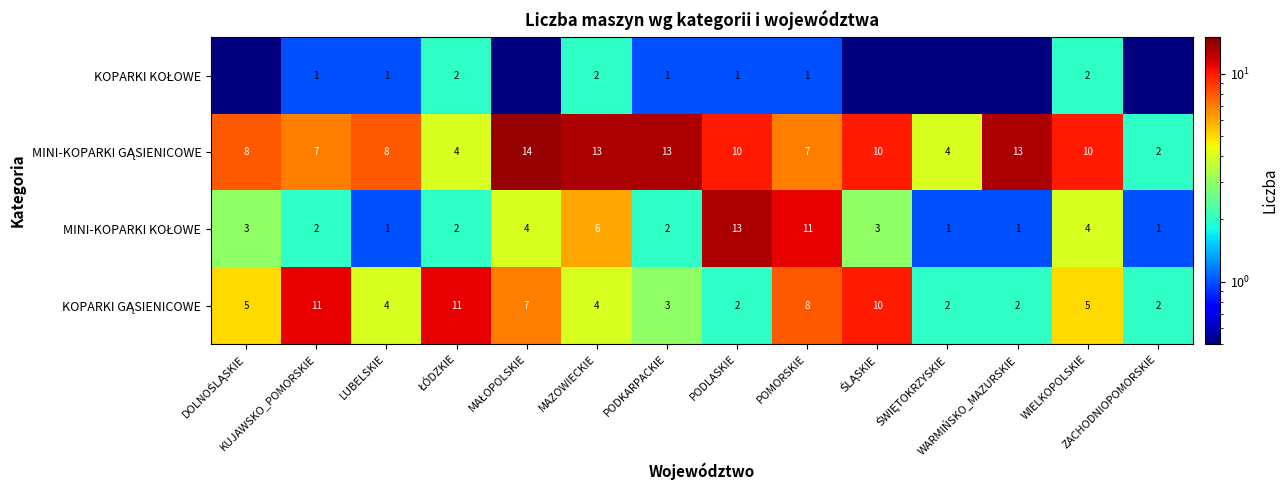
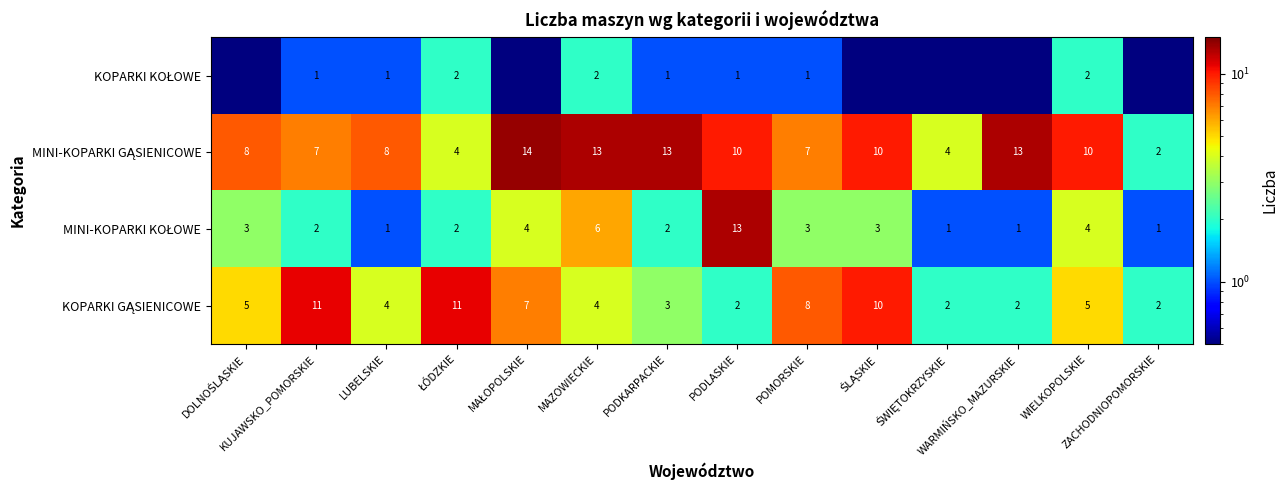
  {
    "KOPARKI KOŁOWE": {
      "KUJAWSKO_POMORSKIE": 1,
      "LUBELSKIE": 1,
      "ŁÓDZKIE": 2,
      "MAZOWIECKIE": 2,
      "PODKARPACKIE": 1,
      "PODLASKIE": 1,
      "POMORSKIE": 1,
      "WIELKOPOLSKIE": 2
    },
    "MINI-KOPARKI GĄSIENICOWE": {
      "DOLNOŚLĄSKIE": 8,
      "KUJAWSKO_POMORSKIE": 7,
      "LUBELSKIE": 8,
      "ŁÓDZKIE": 4,
      "MAŁOPOLSKIE": 14,
      "MAZOWIECKIE": 13,
      "PODKARPACKIE": 13,
      "PODLASKIE": 10,
      "POMORSKIE": 7,
      "ŚLĄSKIE": 10,
      "ŚWIĘTOKRZYSKIE": 4,
      "WARMIŃSKO_MAZURSKIE": 13,
      "WIELKOPOLSKIE": 10,
      "ZACHODNIOPOMORSKIE": 2
    },
    "MINI-KOPARKI KOŁOWE": {
      "DOLNOŚLĄSKIE": 3,
      "KUJAWSKO_POMORSKIE": 2,
      "LUBELSKIE": 1,
      "ŁÓDZKIE": 2,
      "MAŁOPOLSKIE": 4,
      "MAZOWIECKIE": 6,
      "PODKARPACKIE": 2,
      "PODLASKIE": 13,
-     "POMORSKIE": 11,
+     "POMORSKIE": 3,
      "ŚLĄSKIE": 3,
      "ŚWIĘTOKRZYSKIE": 1,
      "WARMIŃSKO_MAZURSKIE": 1,
      "WIELKOPOLSKIE": 4,
      "ZACHODNIOPOMORSKIE": 1
    },
    "KOPARKI GĄSIENICOWE": {
      "DOLNOŚLĄSKIE": 5,
      "KUJAWSKO_POMORSKIE": 11,
      "LUBELSKIE": 4,
      "ŁÓDZKIE": 11,
      "MAŁOPOLSKIE": 7,
      "MAZOWIECKIE": 4,
      "PODKARPACKIE": 3,
      "PODLASKIE": 2,
      "POMORSKIE": 8,
      "ŚLĄSKIE": 10,
      "ŚWIĘTOKRZYSKIE": 2,
      "WARMIŃSKO_MAZURSKIE": 2,
      "WIELKOPOLSKIE": 5,
      "ZACHODNIOPOMORSKIE": 2
    }
  }
